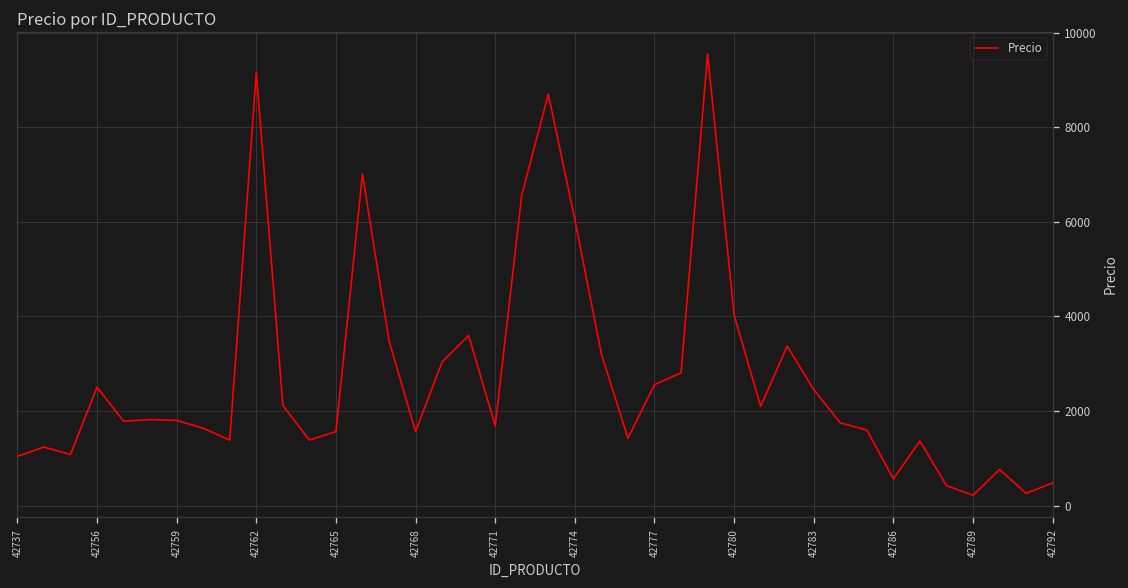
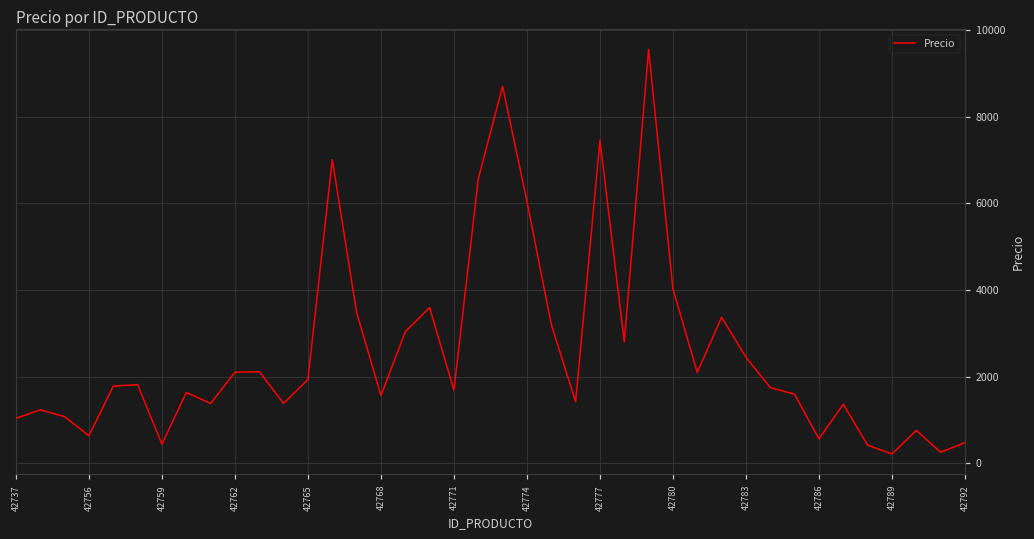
  {
    "42737": 1000,
-   "42756": 2500,
-   "42759": 1800,
-   "42762": 9200,
-   "42765": 1600,
+   "42756": 600,
+   "42759": 400,
+   "42762": 2100,
+   "42765": 1900,
    "42768": 1600,
    "42771": 1700,
    "42774": 6000,
-   "42777": 2600,
+   "42777": 7500,
    "42780": 4000,
    "42783": 2500,
    "42786": 600,
    "42789": 200,
    "42792": 500
  }
